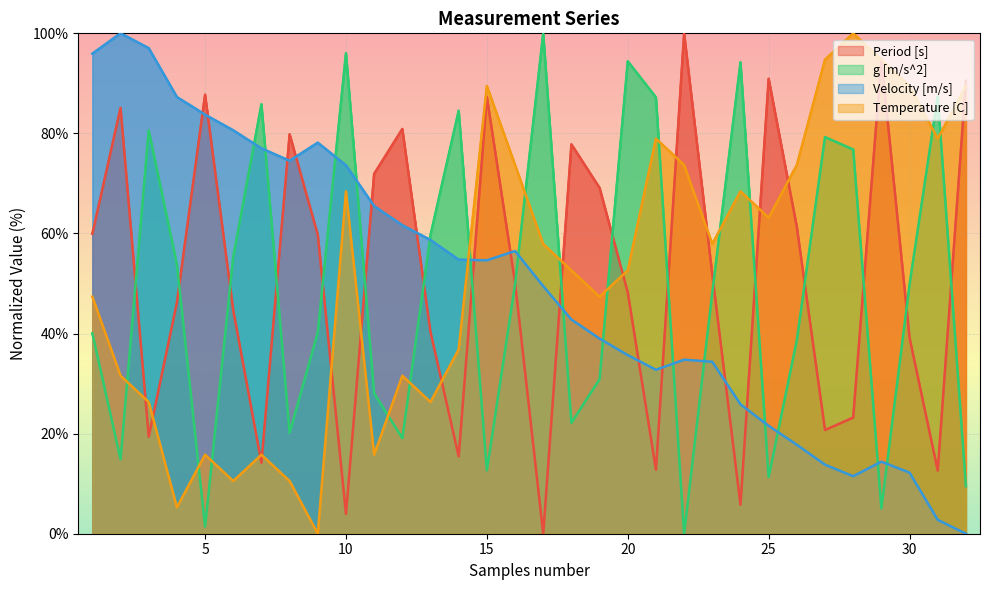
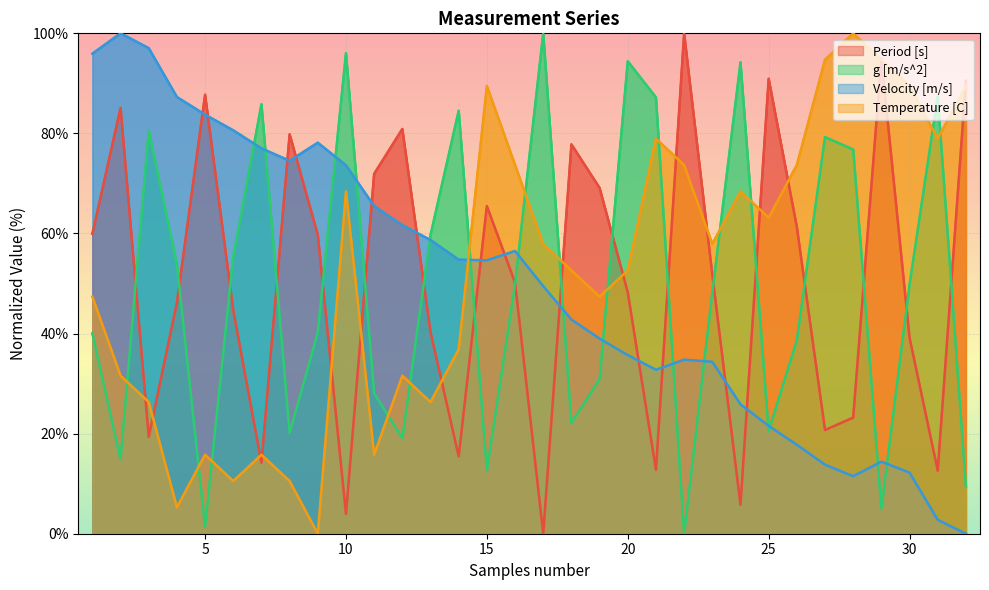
  {
    "Period [s]": {
      "5": "88%",
      "10": "4%",
-     "15": "87%",
+     "15": "65%",
      "20": "48%",
      "25": "91%",
      "30": "39%"
    },
    "g [m/s^2]": {
      "5": "1%",
      "10": "96%",
      "15": "13%",
      "20": "94%",
-     "25": "11%",
+     "25": "20%",
      "30": "50%"
    },
    "Velocity [m/s]": {
      "5": "84%",
      "10": "74%",
      "15": "55%",
      "20": "36%",
      "25": "22%",
      "30": "12%"
    },
    "Temperature [C]": {
      "5": "16%",
      "10": "68%",
      "15": "89%",
      "20": "53%",
      "25": "63%"
    }
  }
